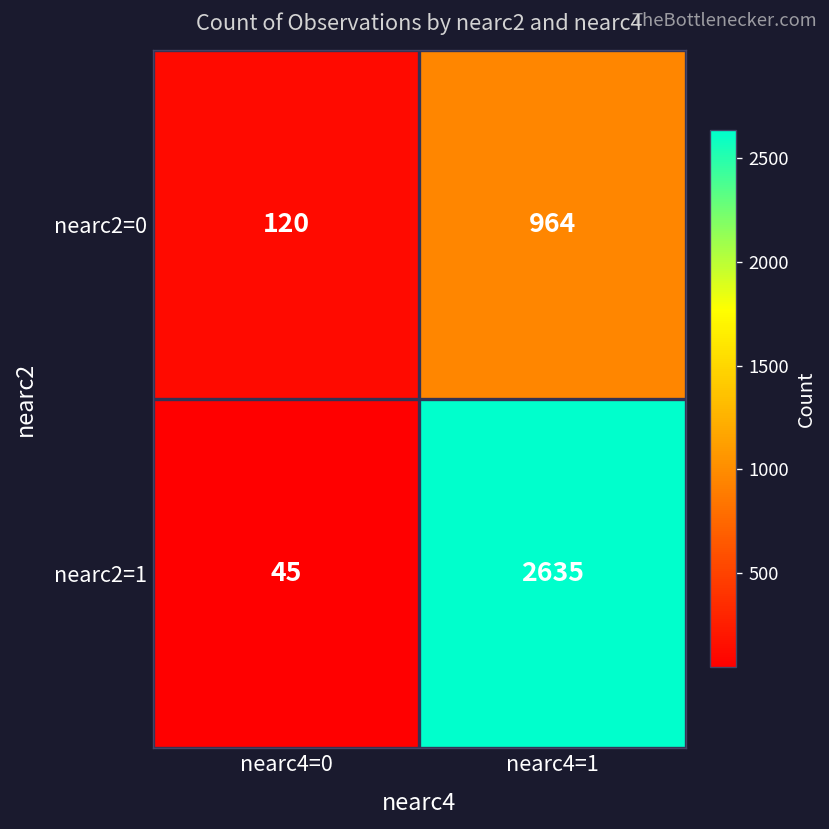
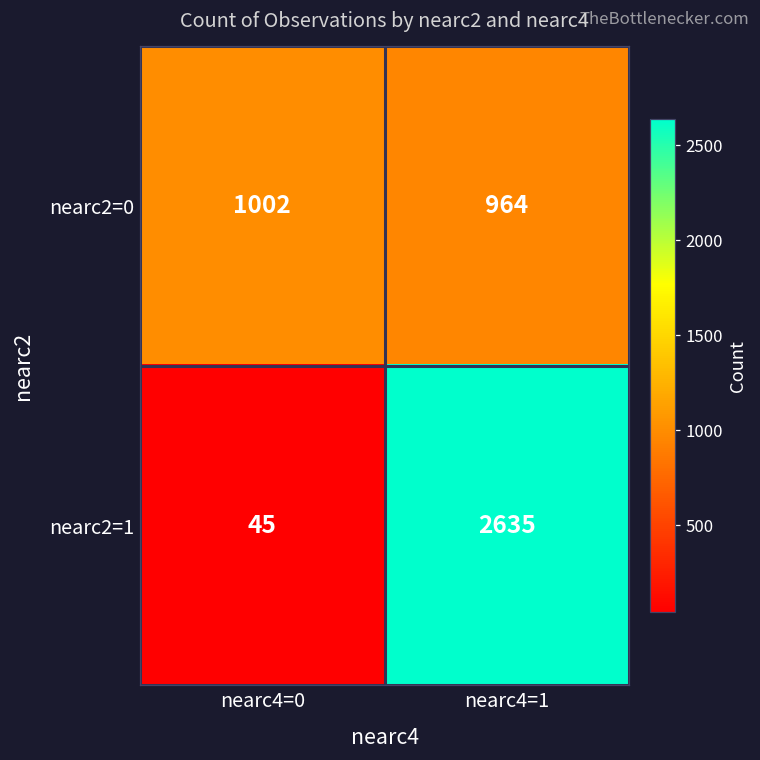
  {
    "nearc2=0": {
-     "nearc4=0": 120,
+     "nearc4=0": 1002,
      "nearc4=1": 964
    },
    "nearc2=1": {
      "nearc4=0": 45,
      "nearc4=1": 2635
    }
  }
